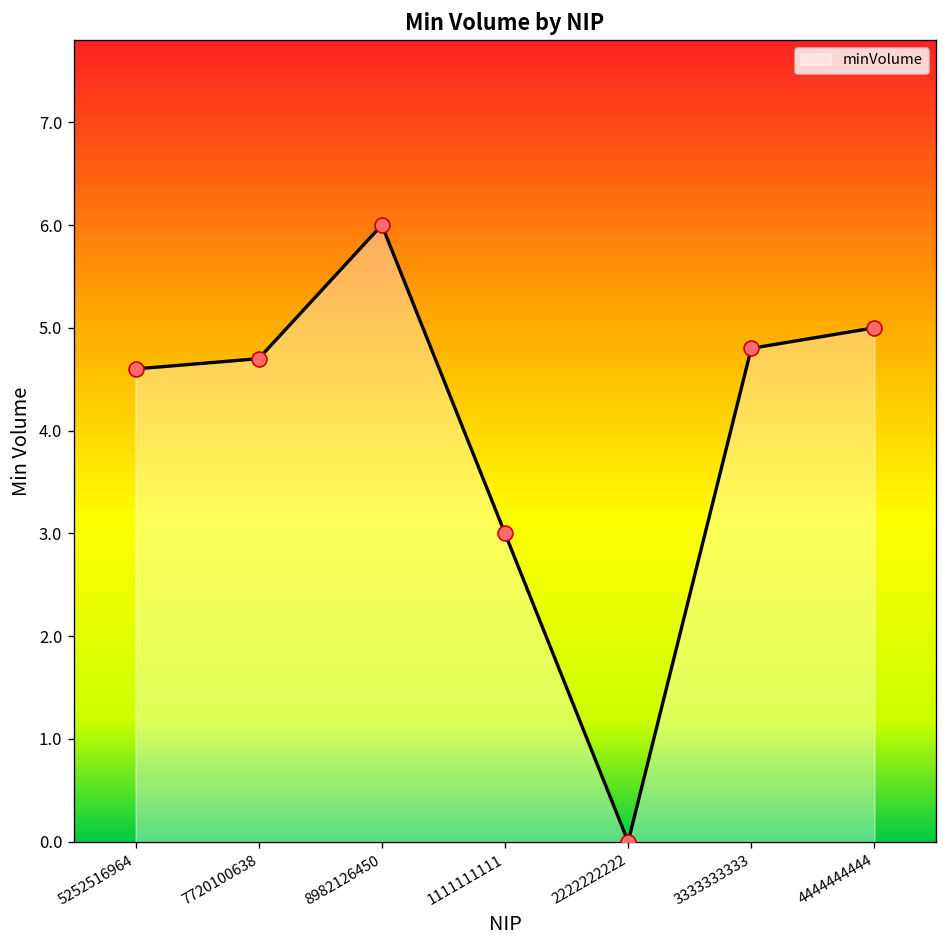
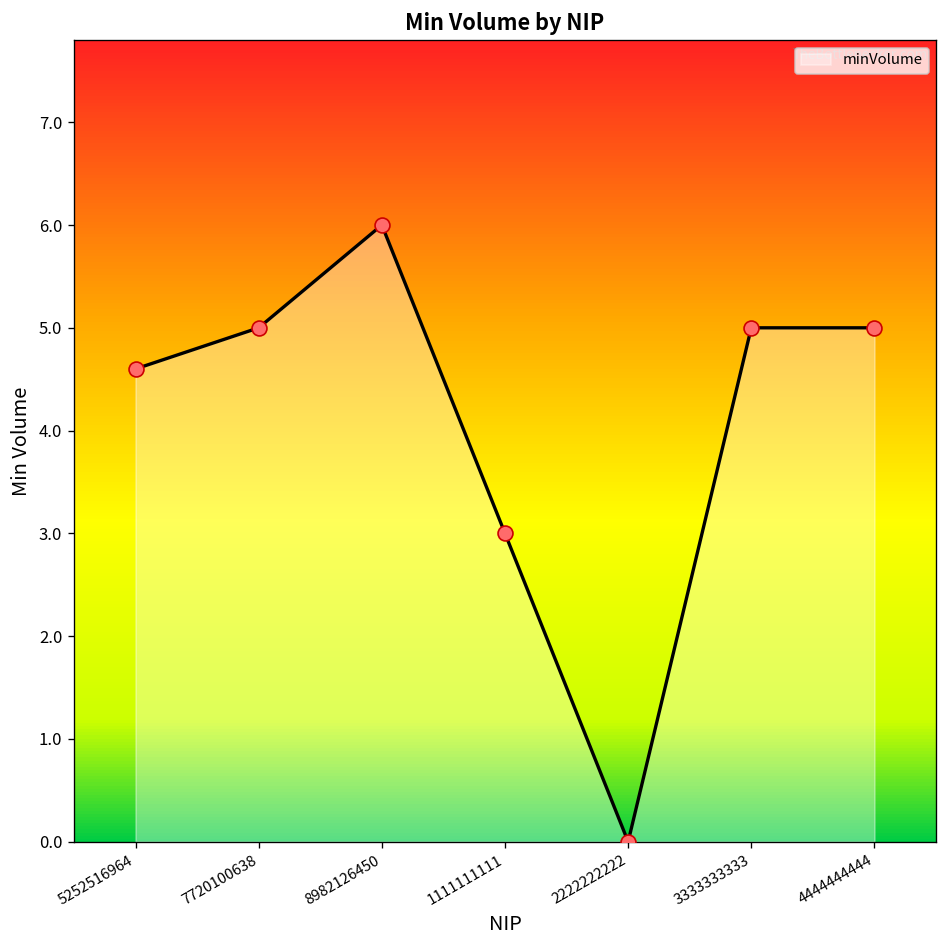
  {
    "5252516964": 4.6,
-   "7720100638": 4.7,
+   "7720100638": 5.0,
    "8982126450": 6.0,
    "1111111111": 3.0,
    "2222222222": 0.0,
-   "3333333333": 4.8,
+   "3333333333": 5.0,
    "4444444444": 5.0
  }
